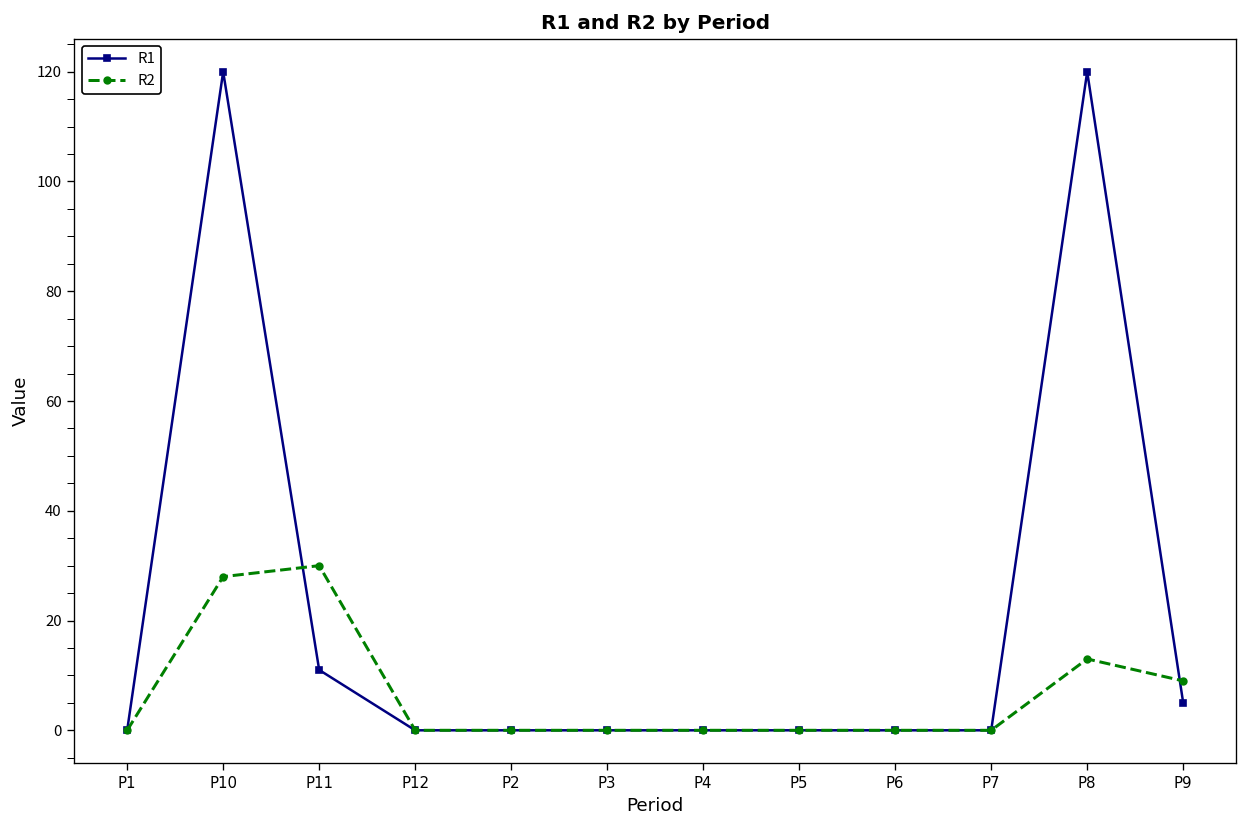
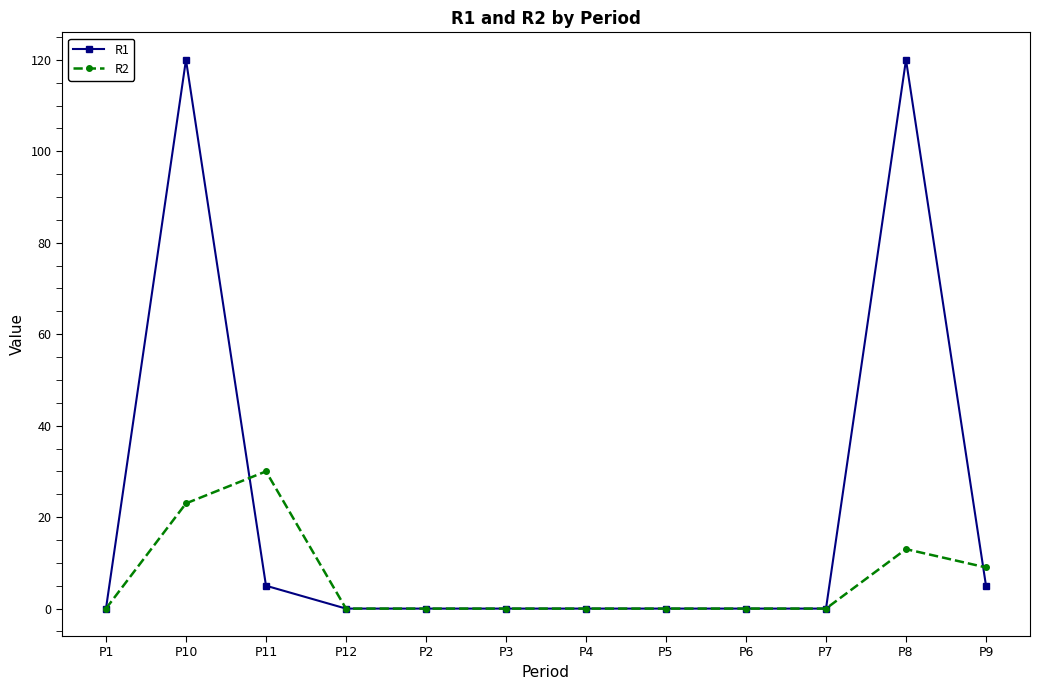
  {
    "R1": {
      "P10": 120,
-     "P11": 11,
+     "P11": 5,
      "P8": 120,
      "P9": 5
    },
    "R2": {
-     "P10": 28,
+     "P10": 23,
      "P11": 30,
      "P8": 13,
      "P9": 9
    }
  }
